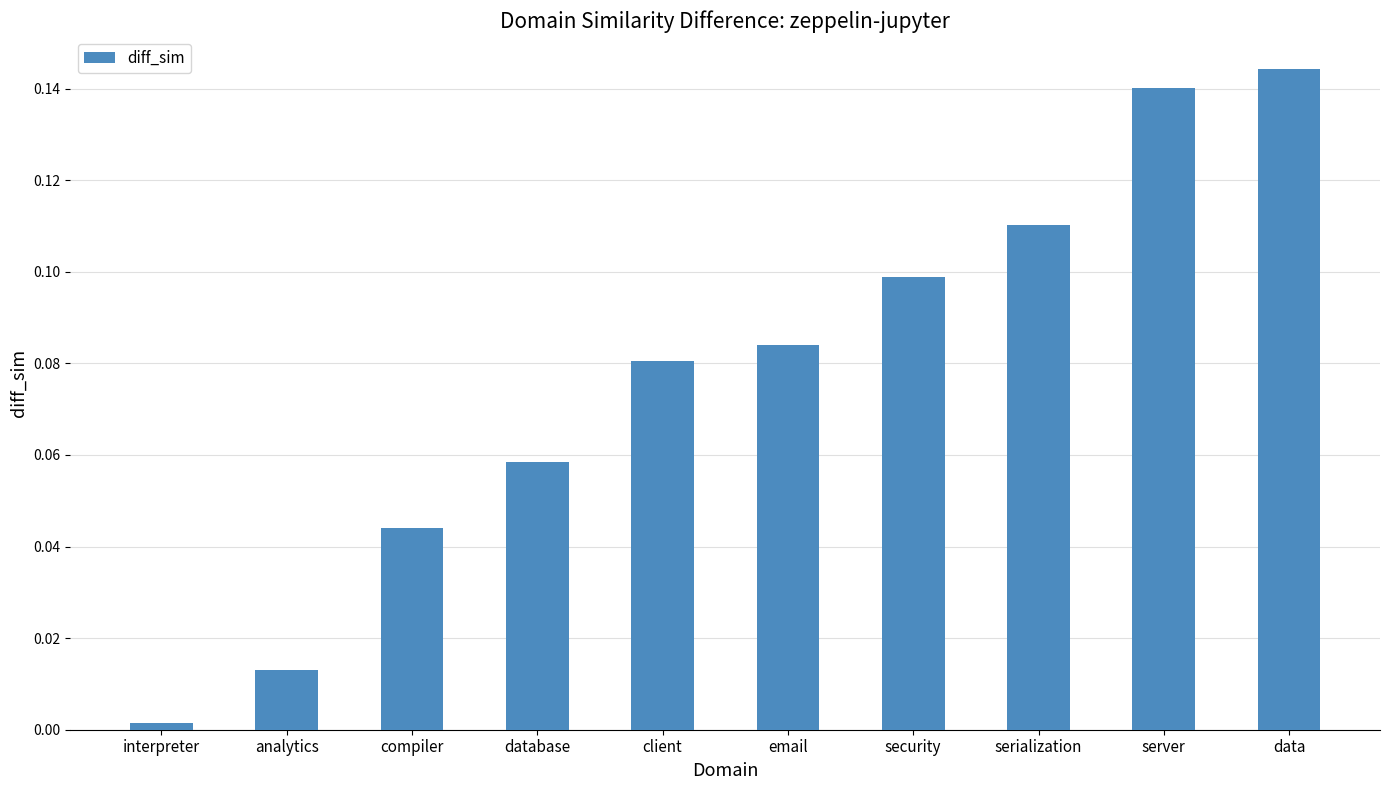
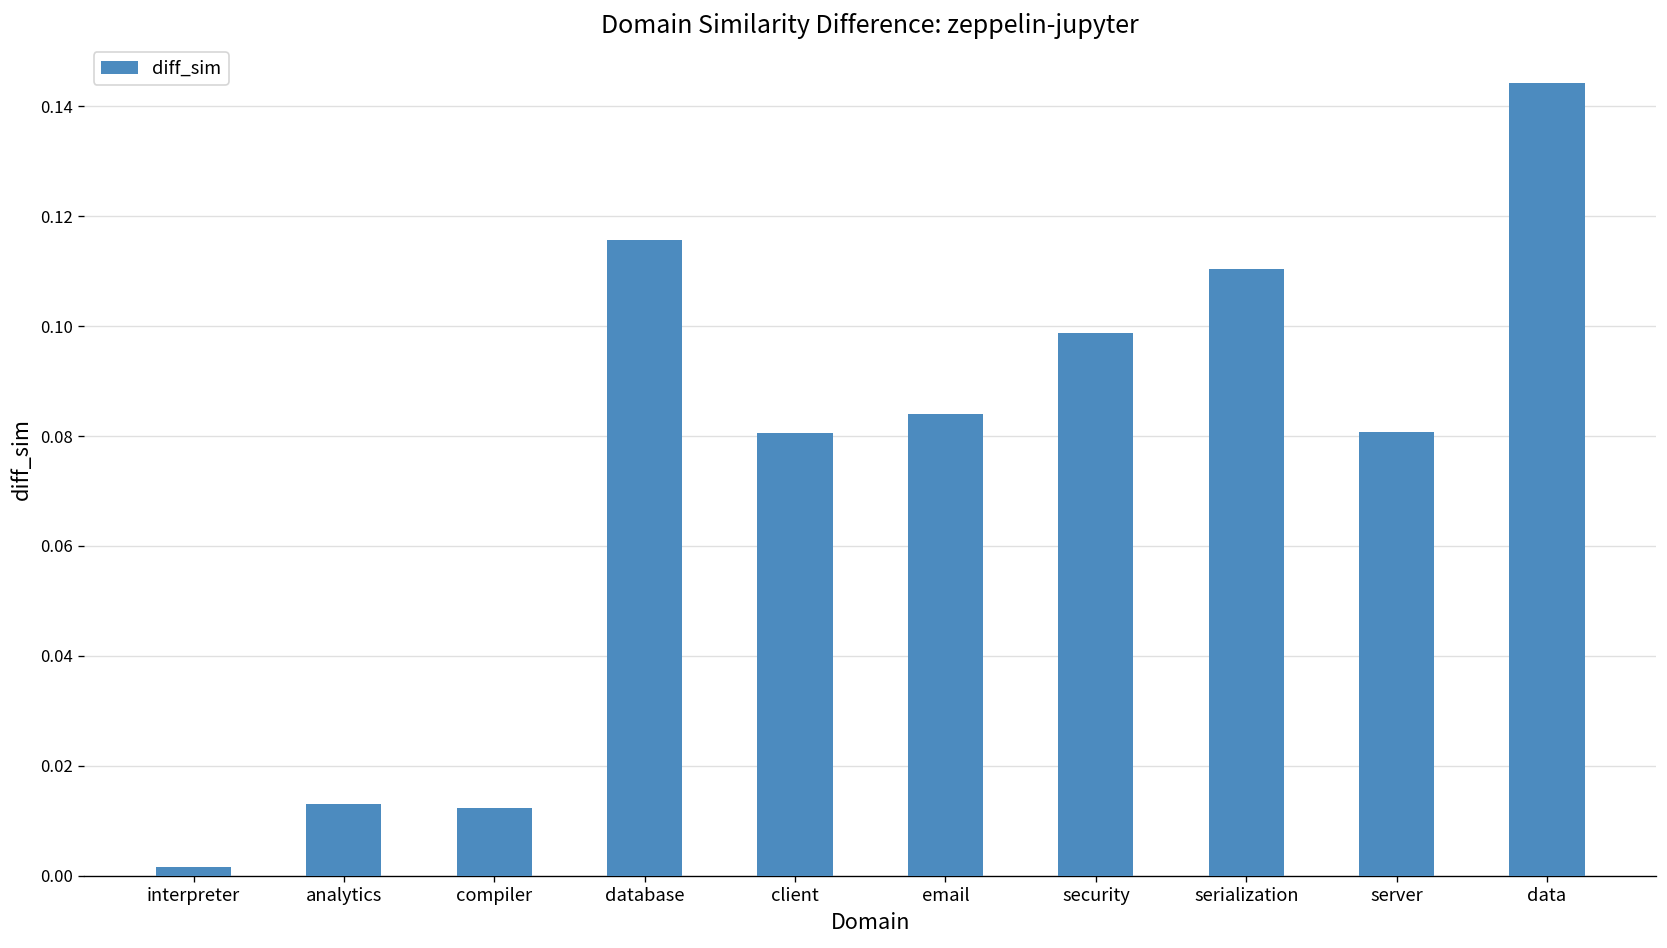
  {
    "interpreter": 0.002,
    "analytics": 0.013,
-   "compiler": 0.044,
-   "database": 0.058,
+   "compiler": 0.012,
+   "database": 0.116,
    "client": 0.081,
    "email": 0.084,
    "security": 0.099,
    "serialization": 0.110,
-   "server": 0.140,
+   "server": 0.081,
    "data": 0.144
  }
